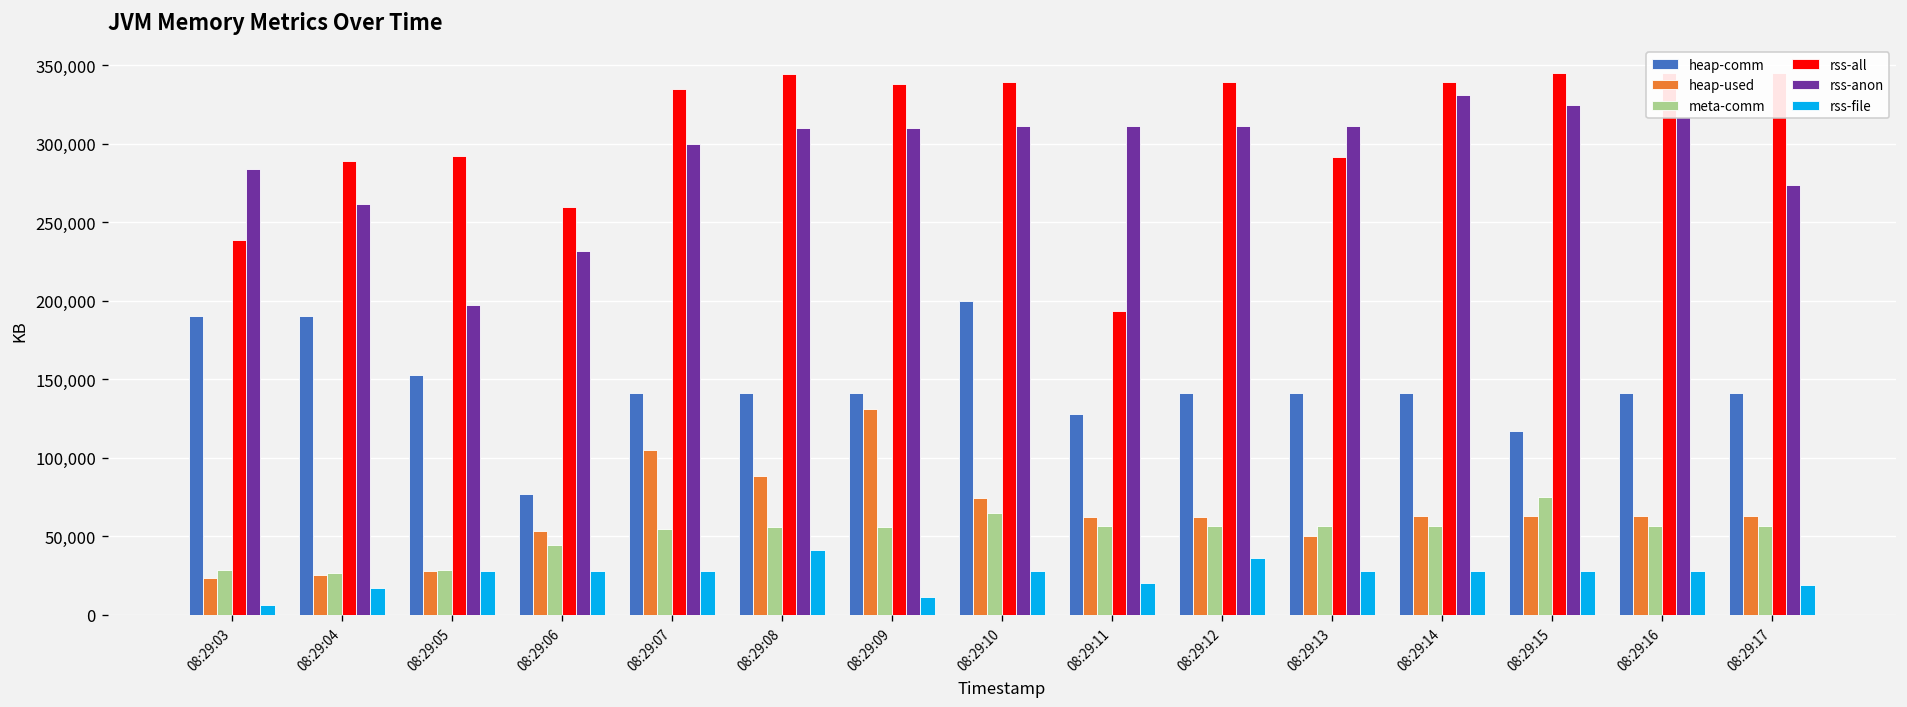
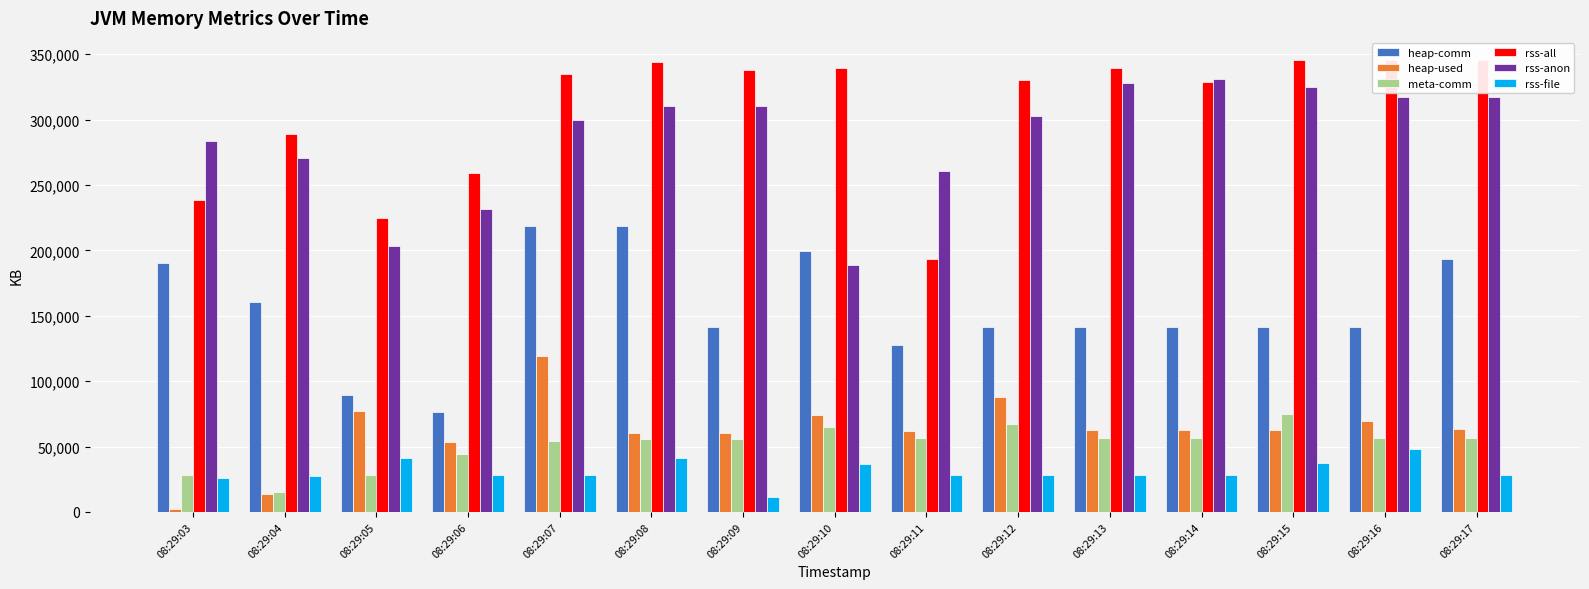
  {
    "heap-comm": {
      "08:29:03": "190,000",
-     "08:29:04": "190,000",
-     "08:29:05": "153,000",
+     "08:29:04": "161,000",
+     "08:29:05": "89,000",
      "08:29:06": "77,000",
-     "08:29:07": "141,000",
-     "08:29:08": "141,000",
+     "08:29:07": "218,000",
+     "08:29:08": "219,000",
      "08:29:09": "141,000",
      "08:29:10": "200,000",
      "08:29:11": "128,000",
      "08:29:12": "141,000",
      "08:29:13": "141,000",
      "08:29:14": "141,000",
-     "08:29:15": "117,000",
+     "08:29:15": "141,000",
      "08:29:16": "141,000",
-     "08:29:17": "141,000"
+     "08:29:17": "194,000"
    },
    "heap-used": {
-     "08:29:03": "23,000",
-     "08:29:04": "25,000",
-     "08:29:05": "28,000",
+     "08:29:03": "2,000",
+     "08:29:04": "14,000",
+     "08:29:05": "77,000",
      "08:29:06": "53,000",
-     "08:29:07": "105,000",
-     "08:29:08": "88,000",
-     "08:29:09": "131,000",
+     "08:29:07": "119,000",
+     "08:29:08": "61,000",
+     "08:29:09": "61,000",
      "08:29:10": "74,000",
      "08:29:11": "62,000",
-     "08:29:12": "62,000",
-     "08:29:13": "50,000",
+     "08:29:12": "88,000",
+     "08:29:13": "62,000",
      "08:29:14": "63,000",
      "08:29:15": "63,000",
-     "08:29:16": "63,000",
+     "08:29:16": "69,000",
      "08:29:17": "63,000"
    },
    "meta-comm": {
      "08:29:03": "29,000",
-     "08:29:04": "26,000",
+     "08:29:04": "15,000",
      "08:29:05": "28,000",
      "08:29:06": "44,000",
      "08:29:07": "55,000",
      "08:29:08": "56,000",
      "08:29:09": "56,000",
      "08:29:10": "65,000",
      "08:29:11": "57,000",
-     "08:29:12": "57,000",
+     "08:29:12": "67,000",
      "08:29:13": "57,000",
      "08:29:14": "57,000",
      "08:29:15": "75,000",
      "08:29:16": "57,000",
      "08:29:17": "57,000"
    },
    "rss-all": {
      "08:29:03": "239,000",
      "08:29:04": "289,000",
-     "08:29:05": "292,000",
+     "08:29:05": "225,000",
      "08:29:06": "259,000",
      "08:29:07": "335,000",
      "08:29:08": "344,000",
      "08:29:09": "338,000",
      "08:29:10": "339,000",
      "08:29:11": "193,000",
-     "08:29:12": "339,000",
-     "08:29:13": "292,000",
-     "08:29:14": "339,000",
+     "08:29:12": "330,000",
+     "08:29:13": "339,000",
+     "08:29:14": "329,000",
      "08:29:15": "345,000"
    },
    "rss-anon": {
      "08:29:03": "284,000",
-     "08:29:04": "261,000",
-     "08:29:05": "197,000",
+     "08:29:04": "270,000",
+     "08:29:05": "204,000",
      "08:29:06": "231,000",
      "08:29:07": "300,000",
      "08:29:08": "310,000",
      "08:29:09": "310,000",
-     "08:29:10": "311,000",
-     "08:29:11": "311,000",
-     "08:29:12": "311,000",
-     "08:29:13": "311,000",
+     "08:29:10": "189,000",
+     "08:29:11": "261,000",
+     "08:29:12": "303,000",
+     "08:29:13": "328,000",
      "08:29:14": "331,000",
      "08:29:15": "325,000",
      "08:29:16": "317,000",
-     "08:29:17": "274,000"
+     "08:29:17": "317,000"
    },
    "rss-file": {
-     "08:29:03": "6,000",
-     "08:29:04": "17,000",
-     "08:29:05": "28,000",
+     "08:29:03": "26,000",
+     "08:29:04": "28,000",
+     "08:29:05": "41,000",
      "08:29:06": "28,000",
      "08:29:07": "28,000",
      "08:29:08": "41,000",
      "08:29:09": "11,000",
-     "08:29:10": "28,000",
-     "08:29:11": "20,000",
-     "08:29:12": "36,000",
+     "08:29:10": "37,000",
+     "08:29:11": "28,000",
+     "08:29:12": "28,000",
      "08:29:13": "28,000",
      "08:29:14": "28,000",
-     "08:29:15": "28,000",
-     "08:29:16": "28,000",
-     "08:29:17": "19,000"
+     "08:29:15": "38,000",
+     "08:29:16": "48,000",
+     "08:29:17": "28,000"
    }
  }
